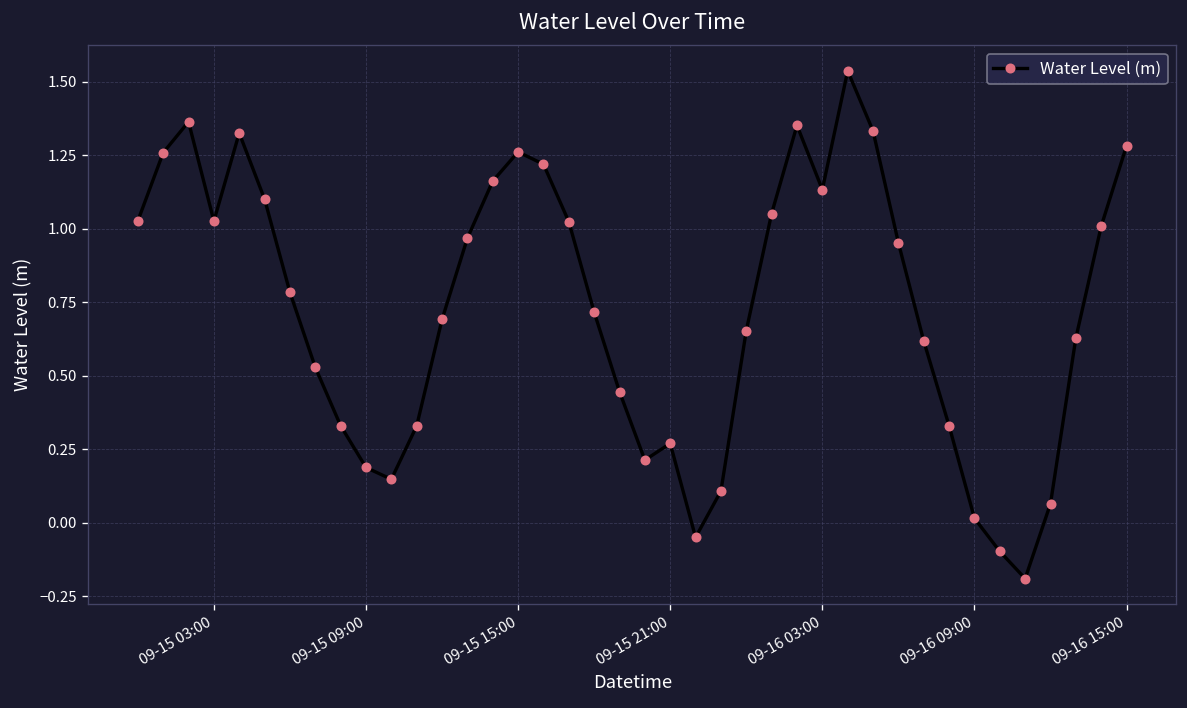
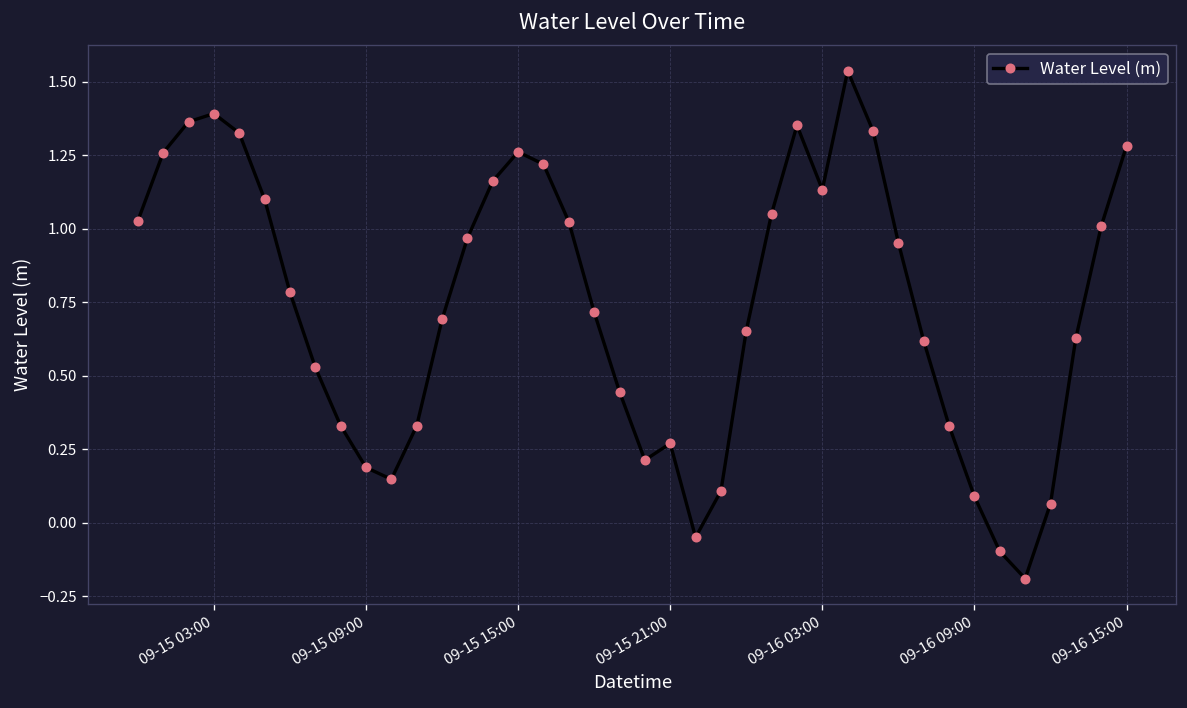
  {
-   "09-15 03:00": 1.03,
+   "09-15 03:00": 1.39,
    "09-15 09:00": 0.19,
    "09-15 15:00": 1.26,
    "09-15 21:00": 0.27,
    "09-16 03:00": 1.13,
-   "09-16 09:00": 0.01,
+   "09-16 09:00": 0.09,
    "09-16 15:00": 1.28
  }
